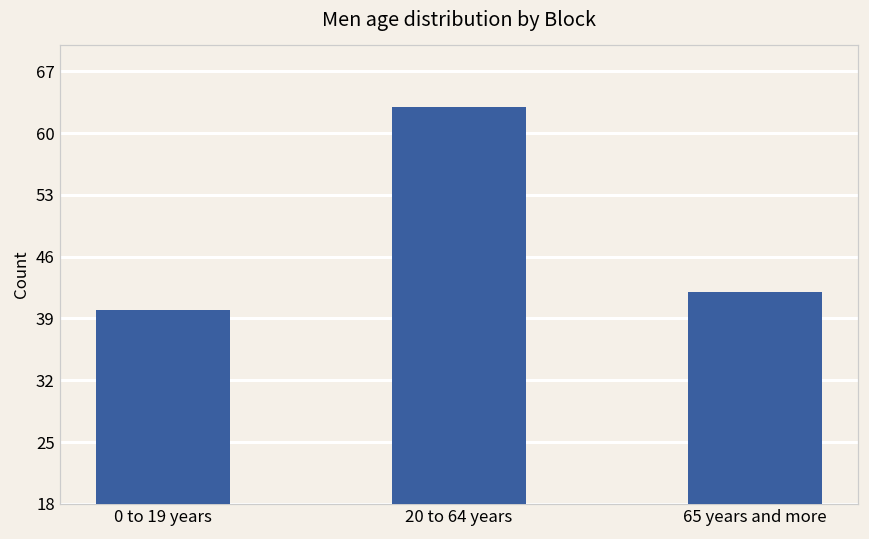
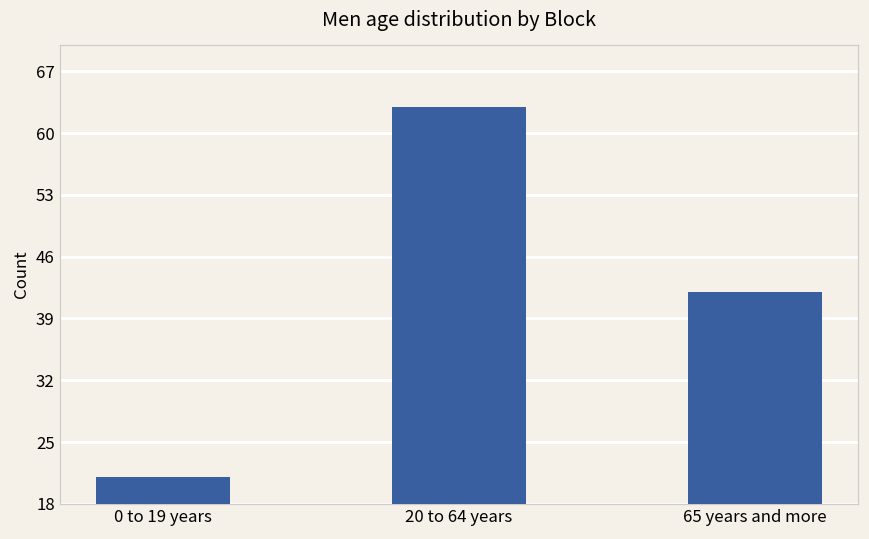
  {
-   "0 to 19 years": 40,
+   "0 to 19 years": 21,
    "20 to 64 years": 63,
    "65 years and more": 42
  }
